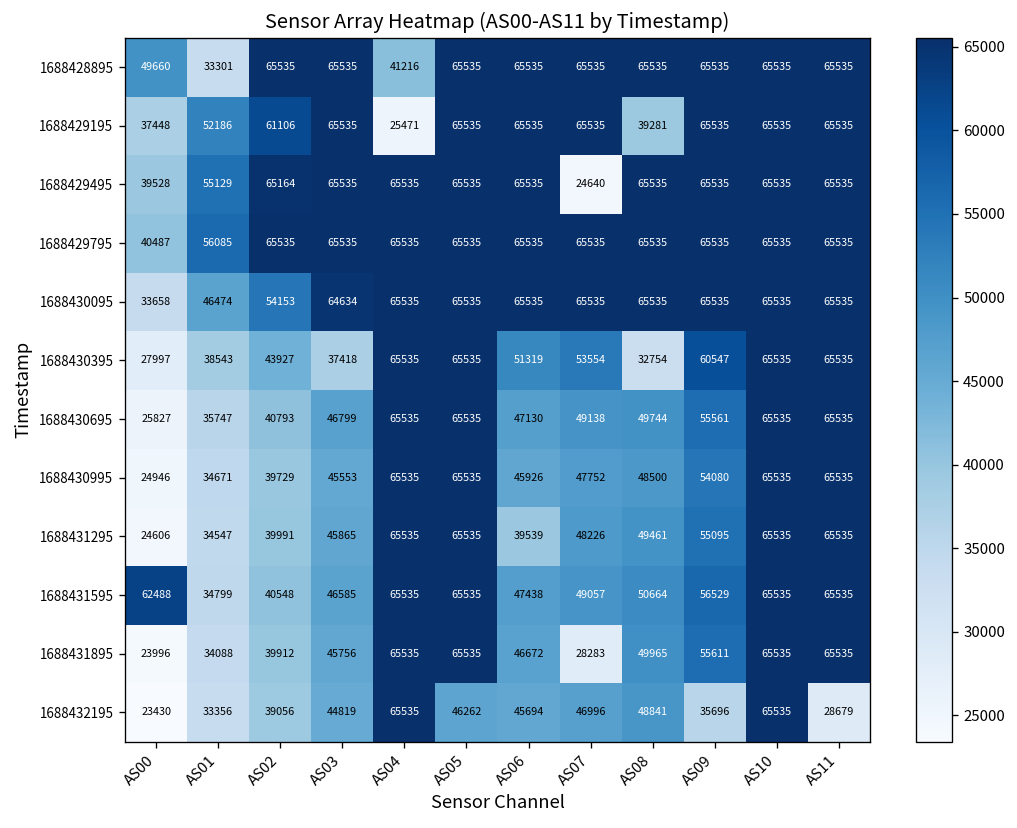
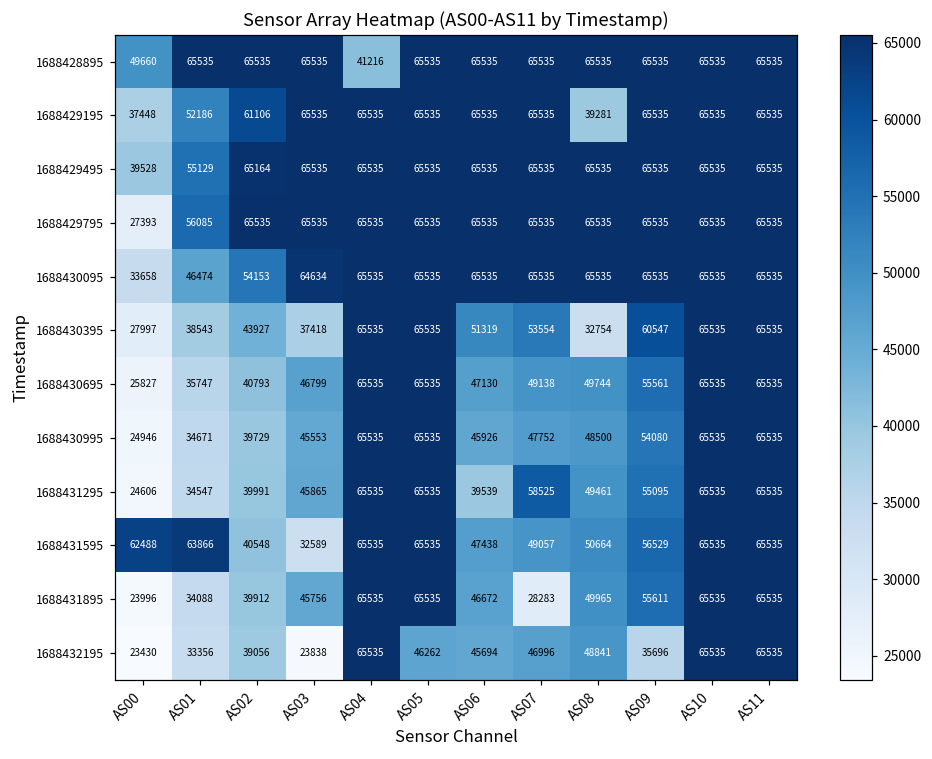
  {
    "1688428895": {
      "AS00": 49660,
-     "AS01": 33301,
+     "AS01": 65535,
      "AS02": 65535,
      "AS03": 65535,
      "AS04": 41216,
      "AS05": 65535,
      "AS06": 65535,
      "AS07": 65535,
      "AS08": 65535,
      "AS09": 65535,
      "AS10": 65535,
      "AS11": 65535
    },
    "1688429195": {
      "AS00": 37448,
      "AS01": 52186,
      "AS02": 61106,
      "AS03": 65535,
-     "AS04": 25471,
+     "AS04": 65535,
      "AS05": 65535,
      "AS06": 65535,
      "AS07": 65535,
      "AS08": 39281,
      "AS09": 65535,
      "AS10": 65535,
      "AS11": 65535
    },
    "1688429495": {
      "AS00": 39528,
      "AS01": 55129,
      "AS02": 65164,
      "AS03": 65535,
      "AS04": 65535,
      "AS05": 65535,
      "AS06": 65535,
-     "AS07": 24640,
+     "AS07": 65535,
      "AS08": 65535,
      "AS09": 65535,
      "AS10": 65535,
      "AS11": 65535
    },
    "1688429795": {
-     "AS00": 40487,
+     "AS00": 27393,
      "AS01": 56085,
      "AS02": 65535,
      "AS03": 65535,
      "AS04": 65535,
      "AS05": 65535,
      "AS06": 65535,
      "AS07": 65535,
      "AS08": 65535,
      "AS09": 65535,
      "AS10": 65535,
      "AS11": 65535
    },
    "1688430095": {
      "AS00": 33658,
      "AS01": 46474,
      "AS02": 54153,
      "AS03": 64634,
      "AS04": 65535,
      "AS05": 65535,
      "AS06": 65535,
      "AS07": 65535,
      "AS08": 65535,
      "AS09": 65535,
      "AS10": 65535,
      "AS11": 65535
    },
    "1688430395": {
      "AS00": 27997,
      "AS01": 38543,
      "AS02": 43927,
      "AS03": 37418,
      "AS04": 65535,
      "AS05": 65535,
      "AS06": 51319,
      "AS07": 53554,
      "AS08": 32754,
      "AS09": 60547,
      "AS10": 65535,
      "AS11": 65535
    },
    "1688430695": {
      "AS00": 25827,
      "AS01": 35747,
      "AS02": 40793,
      "AS03": 46799,
      "AS04": 65535,
      "AS05": 65535,
      "AS06": 47130,
      "AS07": 49138,
      "AS08": 49744,
      "AS09": 55561,
      "AS10": 65535,
      "AS11": 65535
    },
    "1688430995": {
      "AS00": 24946,
      "AS01": 34671,
      "AS02": 39729,
      "AS03": 45553,
      "AS04": 65535,
      "AS05": 65535,
      "AS06": 45926,
      "AS07": 47752,
      "AS08": 48500,
      "AS09": 54080,
      "AS10": 65535,
      "AS11": 65535
    },
    "1688431295": {
      "AS00": 24606,
      "AS01": 34547,
      "AS02": 39991,
      "AS03": 45865,
      "AS04": 65535,
      "AS05": 65535,
      "AS06": 39539,
-     "AS07": 48226,
+     "AS07": 58525,
      "AS08": 49461,
      "AS09": 55095,
      "AS10": 65535,
      "AS11": 65535
    },
    "1688431595": {
      "AS00": 62488,
-     "AS01": 34799,
+     "AS01": 63866,
      "AS02": 40548,
-     "AS03": 46585,
+     "AS03": 32589,
      "AS04": 65535,
      "AS05": 65535,
      "AS06": 47438,
      "AS07": 49057,
      "AS08": 50664,
      "AS09": 56529,
      "AS10": 65535,
      "AS11": 65535
    },
    "1688431895": {
      "AS00": 23996,
      "AS01": 34088,
      "AS02": 39912,
      "AS03": 45756,
      "AS04": 65535,
      "AS05": 65535,
      "AS06": 46672,
      "AS07": 28283,
      "AS08": 49965,
      "AS09": 55611,
      "AS10": 65535,
      "AS11": 65535
    },
    "1688432195": {
      "AS00": 23430,
      "AS01": 33356,
      "AS02": 39056,
-     "AS03": 44819,
+     "AS03": 23838,
      "AS04": 65535,
      "AS05": 46262,
      "AS06": 45694,
      "AS07": 46996,
      "AS08": 48841,
      "AS09": 35696,
      "AS10": 65535,
-     "AS11": 28679
+     "AS11": 65535
    }
  }
